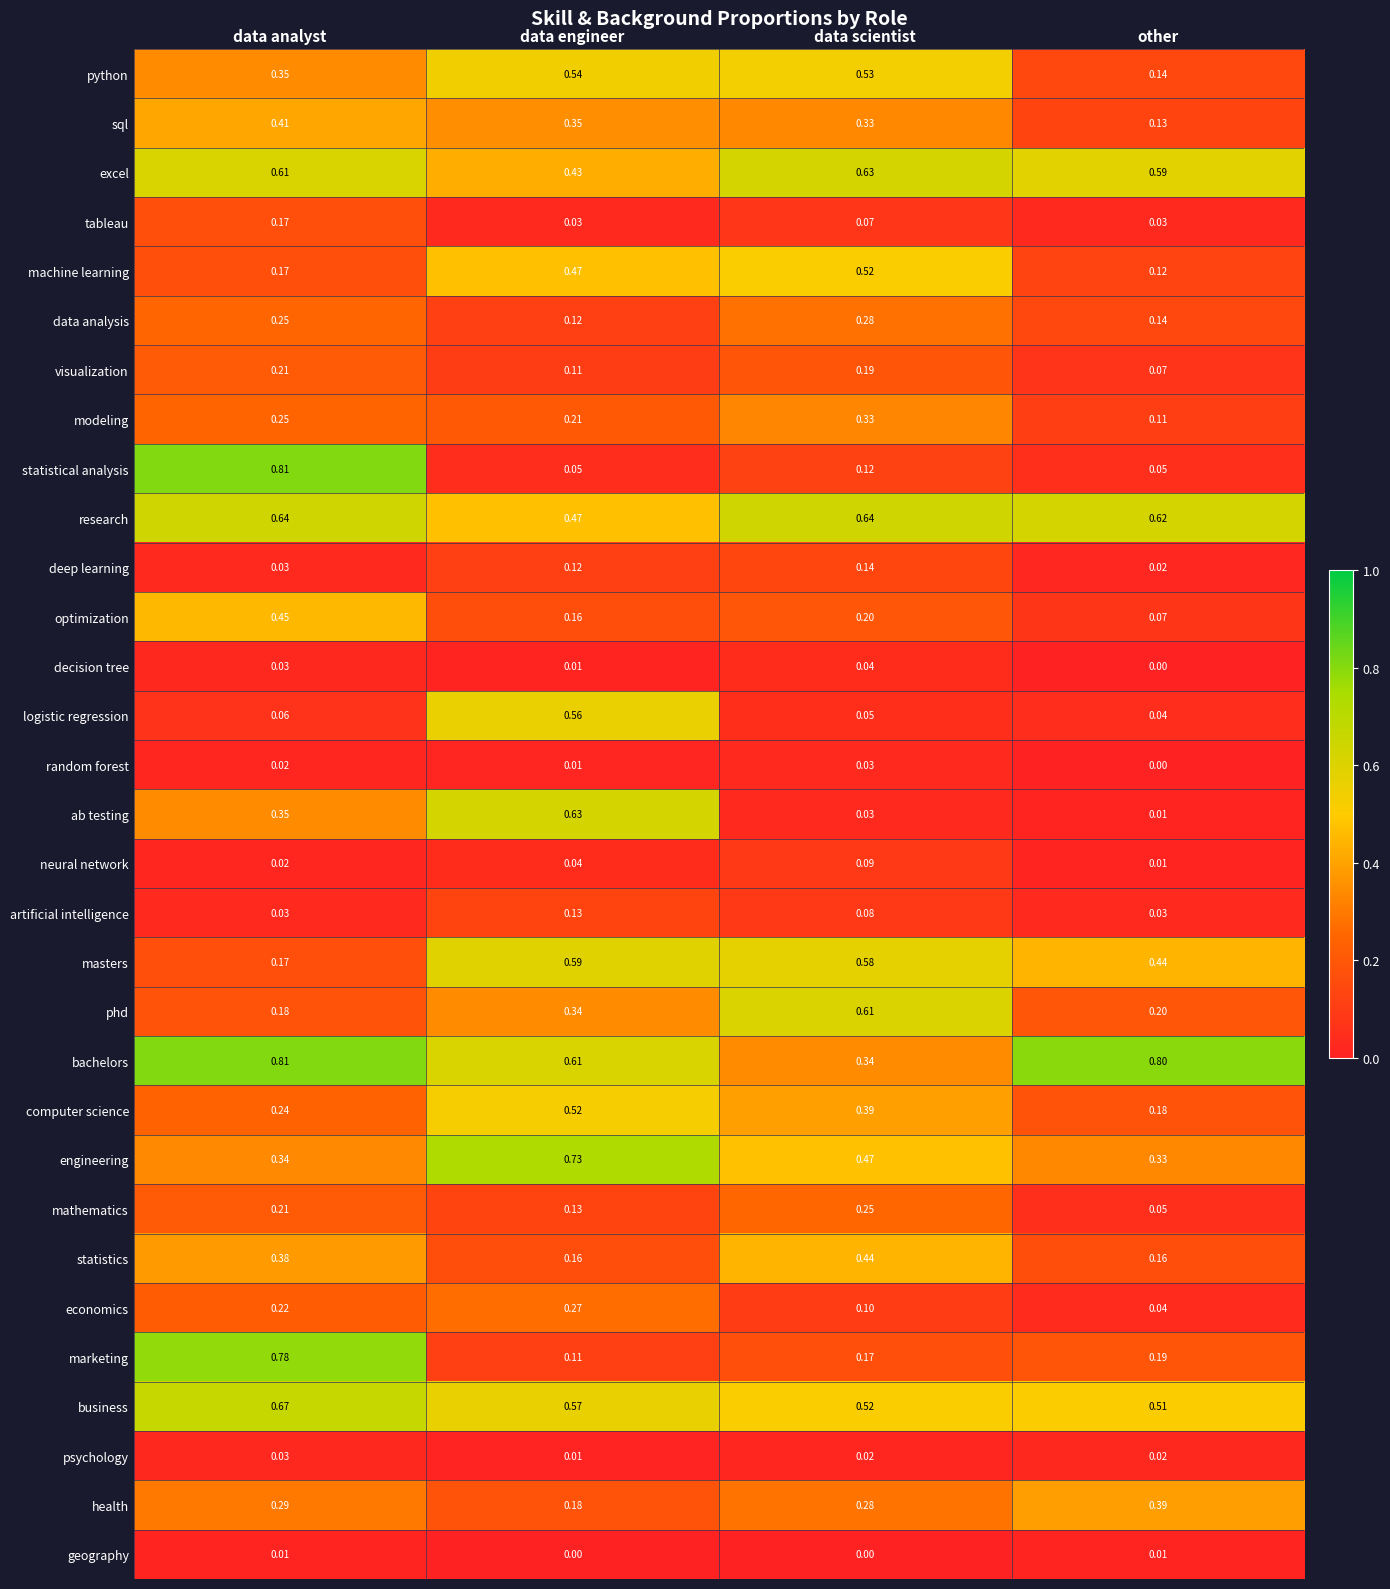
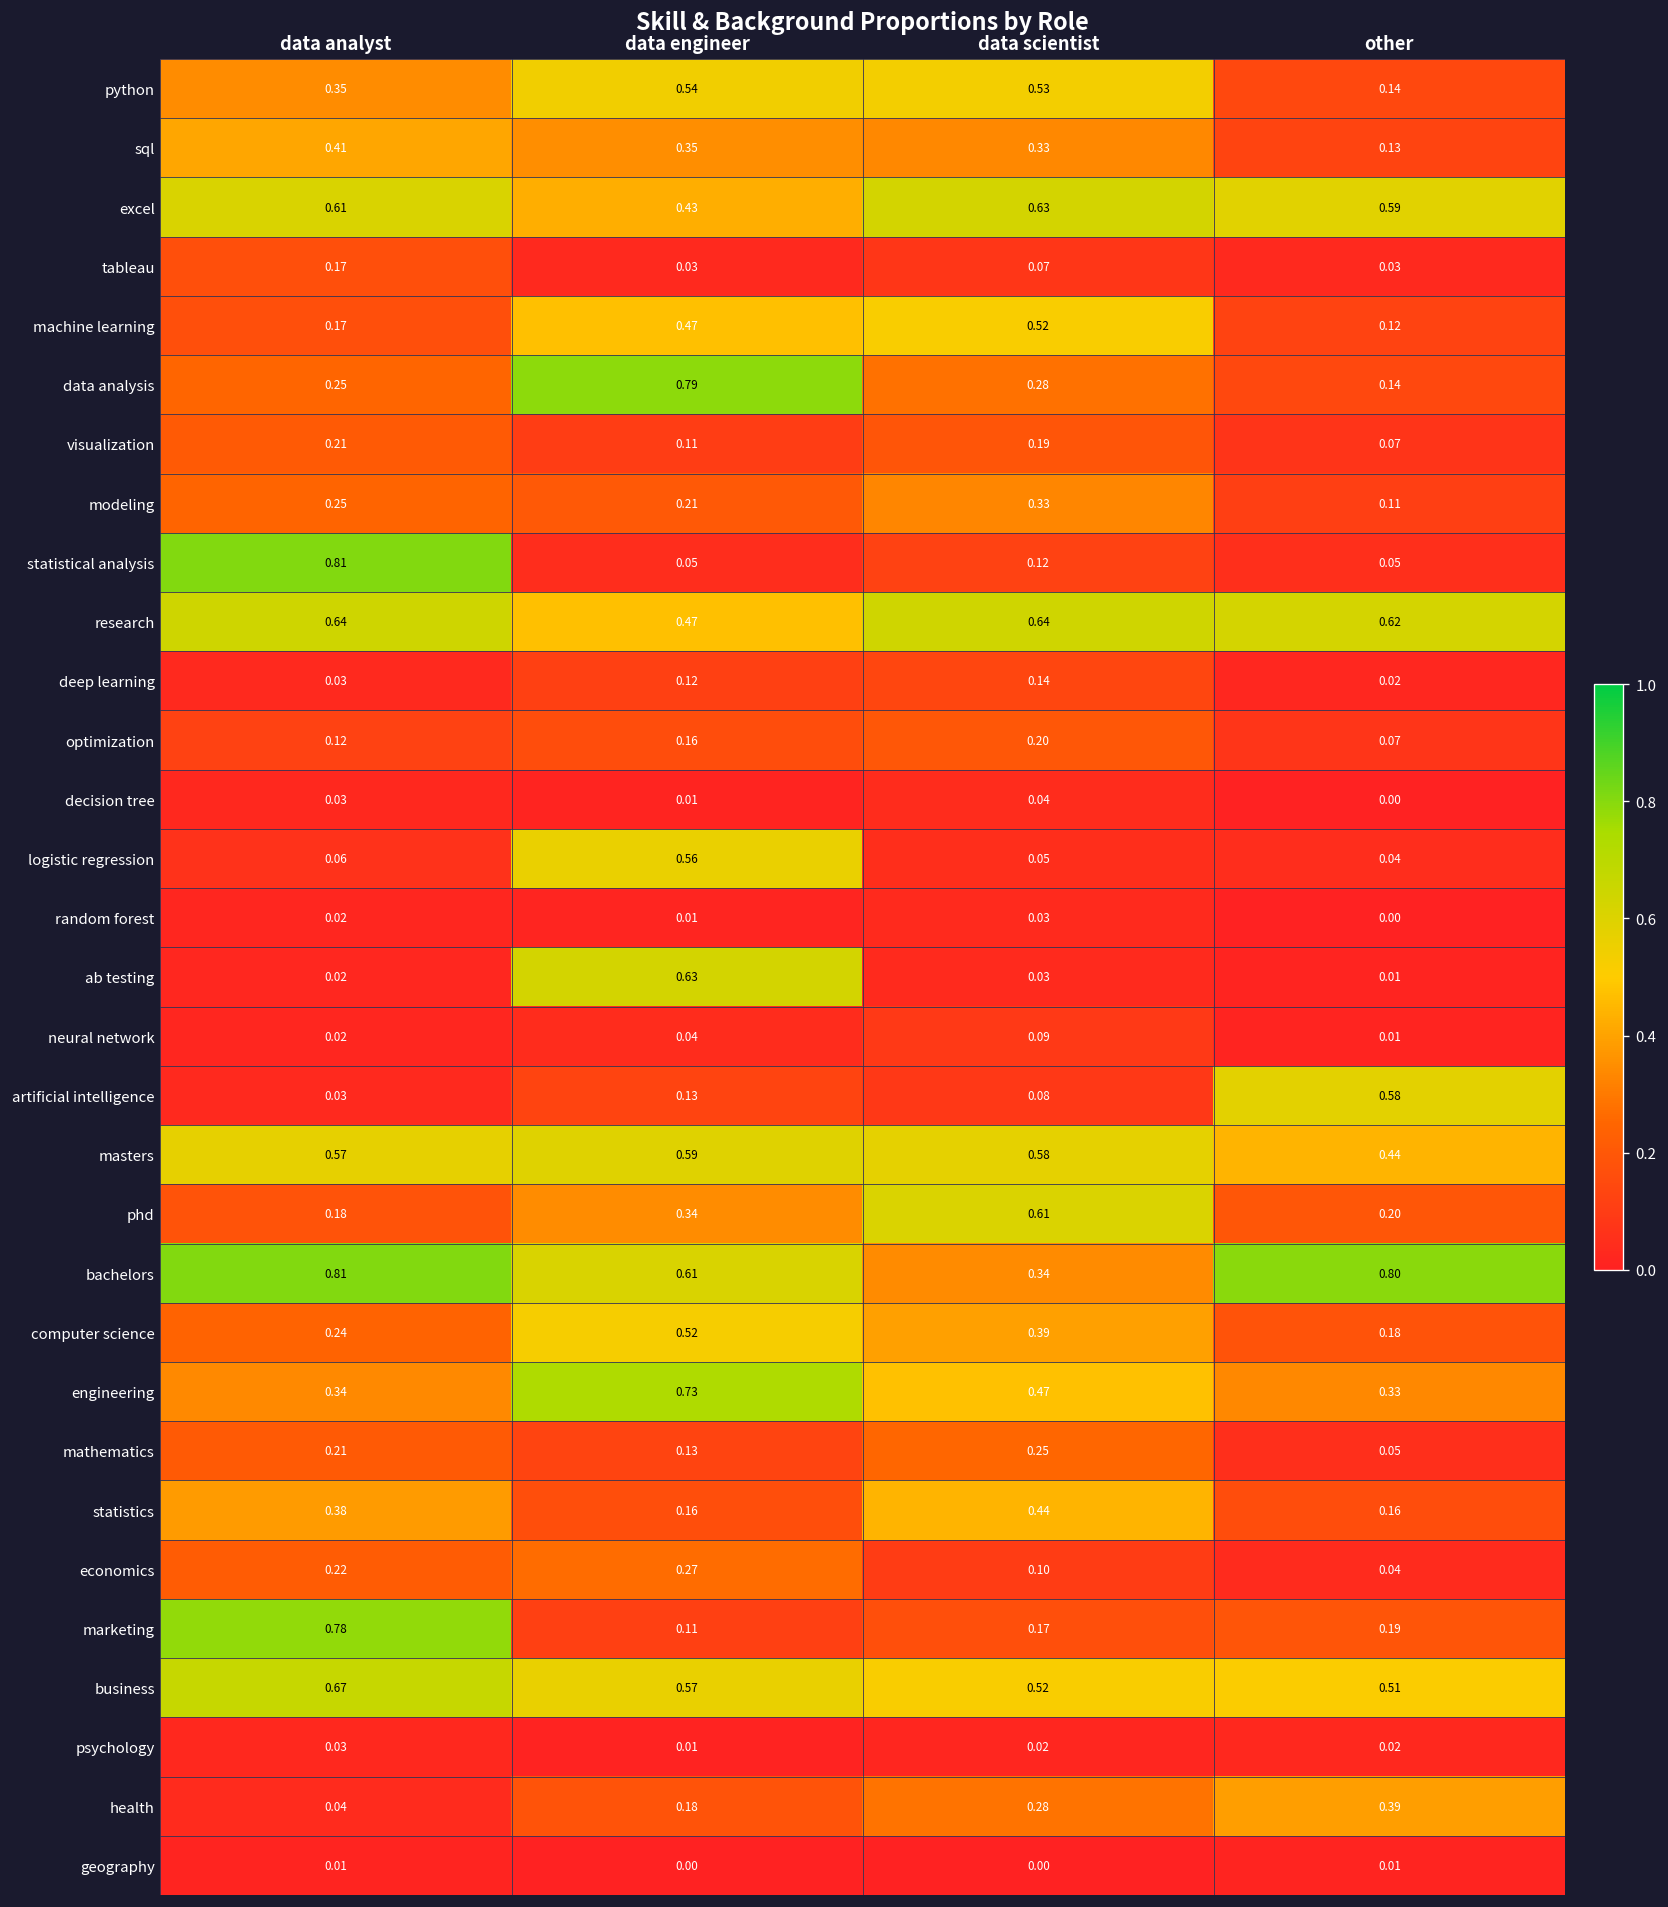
  {
    "python": {
      "data analyst": 0.35,
      "data engineer": 0.54,
      "data scientist": 0.53,
      "other": 0.14
    },
    "sql": {
      "data analyst": 0.41,
      "data engineer": 0.35,
      "data scientist": 0.33,
      "other": 0.13
    },
    "excel": {
      "data analyst": 0.61,
      "data engineer": 0.43,
      "data scientist": 0.63,
      "other": 0.59
    },
    "tableau": {
      "data analyst": 0.17,
      "data engineer": 0.03,
      "data scientist": 0.07,
      "other": 0.03
    },
    "machine learning": {
      "data analyst": 0.17,
      "data engineer": 0.47,
      "data scientist": 0.52,
      "other": 0.12
    },
    "data analysis": {
      "data analyst": 0.25,
-     "data engineer": 0.12,
+     "data engineer": 0.79,
      "data scientist": 0.28,
      "other": 0.14
    },
    "visualization": {
      "data analyst": 0.21,
      "data engineer": 0.11,
      "data scientist": 0.19,
      "other": 0.07
    },
    "modeling": {
      "data analyst": 0.25,
      "data engineer": 0.21,
      "data scientist": 0.33,
      "other": 0.11
    },
    "statistical analysis": {
      "data analyst": 0.81,
      "data engineer": 0.05,
      "data scientist": 0.12,
      "other": 0.05
    },
    "research": {
      "data analyst": 0.64,
      "data engineer": 0.47,
      "data scientist": 0.64,
      "other": 0.62
    },
    "deep learning": {
      "data analyst": 0.03,
      "data engineer": 0.12,
      "data scientist": 0.14,
      "other": 0.02
    },
    "optimization": {
-     "data analyst": 0.45,
+     "data analyst": 0.12,
      "data engineer": 0.16,
      "data scientist": 0.20,
      "other": 0.07
    },
    "decision tree": {
      "data analyst": 0.03,
      "data engineer": 0.01,
      "data scientist": 0.04,
      "other": 0.00
    },
    "logistic regression": {
      "data analyst": 0.06,
      "data engineer": 0.56,
      "data scientist": 0.05,
      "other": 0.04
    },
    "random forest": {
      "data analyst": 0.02,
      "data engineer": 0.01,
      "data scientist": 0.03,
      "other": 0.00
    },
    "ab testing": {
-     "data analyst": 0.35,
+     "data analyst": 0.02,
      "data engineer": 0.63,
      "data scientist": 0.03,
      "other": 0.01
    },
    "neural network": {
      "data analyst": 0.02,
      "data engineer": 0.04,
      "data scientist": 0.09,
      "other": 0.01
    },
    "artificial intelligence": {
      "data analyst": 0.03,
      "data engineer": 0.13,
      "data scientist": 0.08,
-     "other": 0.03
+     "other": 0.58
    },
    "masters": {
-     "data analyst": 0.17,
+     "data analyst": 0.57,
      "data engineer": 0.59,
      "data scientist": 0.58,
      "other": 0.44
    },
    "phd": {
      "data analyst": 0.18,
      "data engineer": 0.34,
      "data scientist": 0.61,
      "other": 0.20
    },
    "bachelors": {
      "data analyst": 0.81,
      "data engineer": 0.61,
      "data scientist": 0.34,
      "other": 0.80
    },
    "computer science": {
      "data analyst": 0.24,
      "data engineer": 0.52,
      "data scientist": 0.39,
      "other": 0.18
    },
    "engineering": {
      "data analyst": 0.34,
      "data engineer": 0.73,
      "data scientist": 0.47,
      "other": 0.33
    },
    "mathematics": {
      "data analyst": 0.21,
      "data engineer": 0.13,
      "data scientist": 0.25,
      "other": 0.05
    },
    "statistics": {
      "data analyst": 0.38,
      "data engineer": 0.16,
      "data scientist": 0.44,
      "other": 0.16
    },
    "economics": {
      "data analyst": 0.22,
      "data engineer": 0.27,
      "data scientist": 0.10,
      "other": 0.04
    },
    "marketing": {
      "data analyst": 0.78,
      "data engineer": 0.11,
      "data scientist": 0.17,
      "other": 0.19
    },
    "business": {
      "data analyst": 0.67,
      "data engineer": 0.57,
      "data scientist": 0.52,
      "other": 0.51
    },
    "psychology": {
      "data analyst": 0.03,
      "data engineer": 0.01,
      "data scientist": 0.02,
      "other": 0.02
    },
    "health": {
-     "data analyst": 0.29,
+     "data analyst": 0.04,
      "data engineer": 0.18,
      "data scientist": 0.28,
      "other": 0.39
    },
    "geography": {
      "data analyst": 0.01,
      "data engineer": 0.00,
      "data scientist": 0.00,
      "other": 0.01
    }
  }
